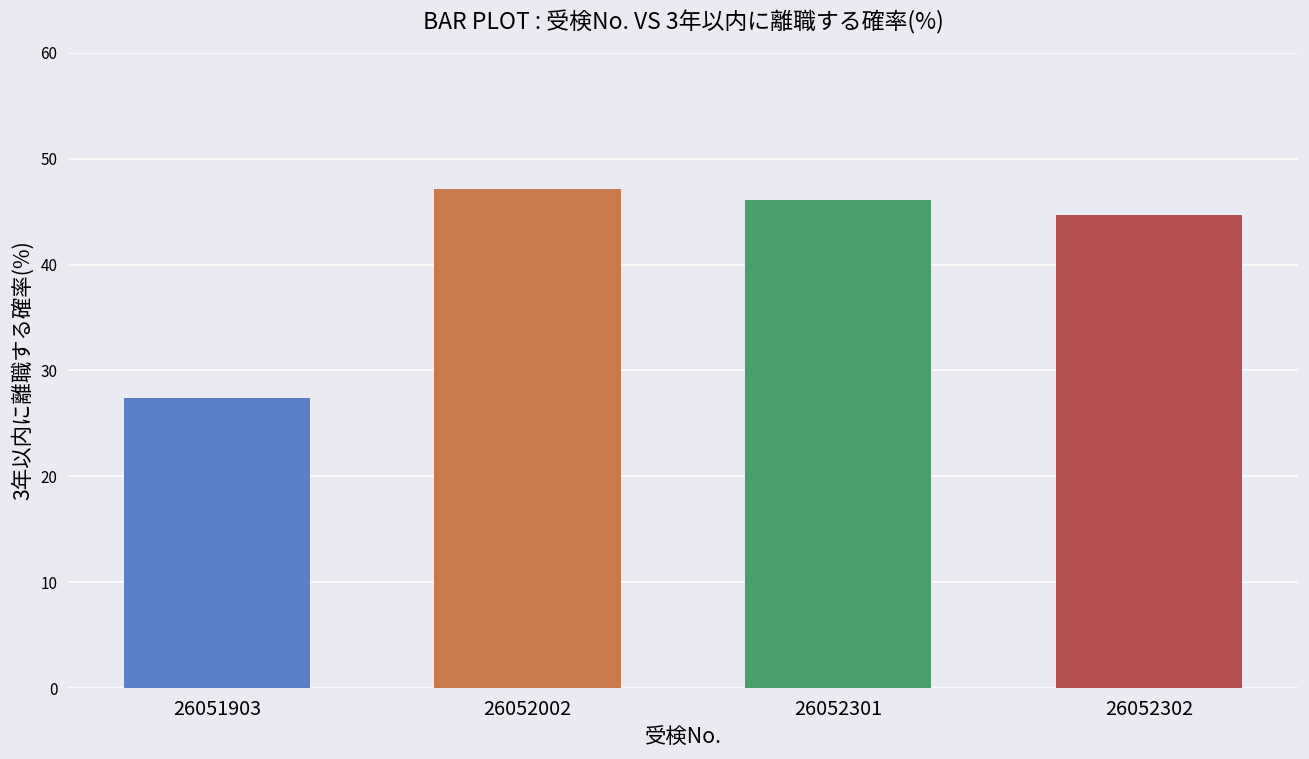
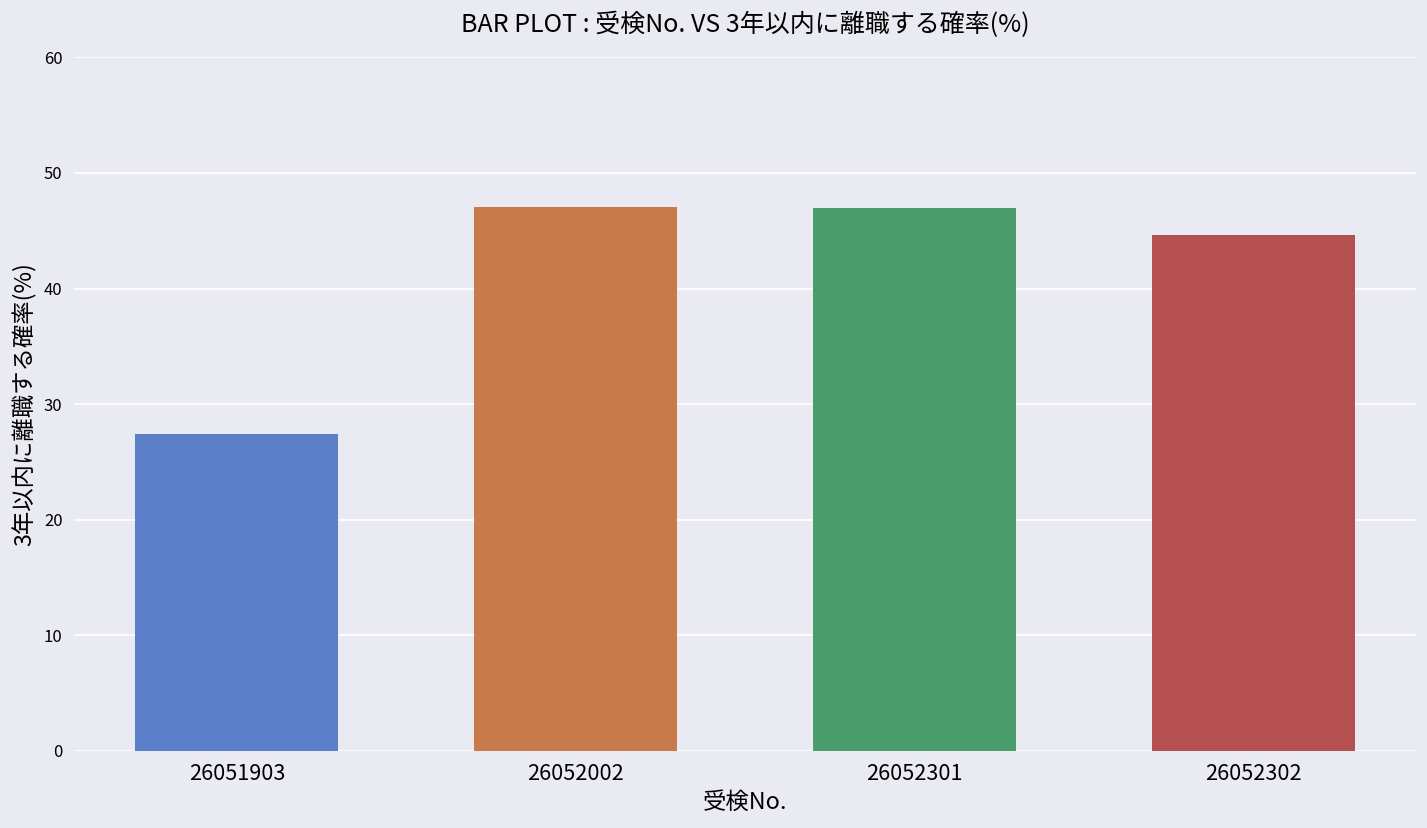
  {
    "26051903": 27,
    "26052002": 47,
-   "26052301": 46,
+   "26052301": 47,
    "26052302": 45
  }
